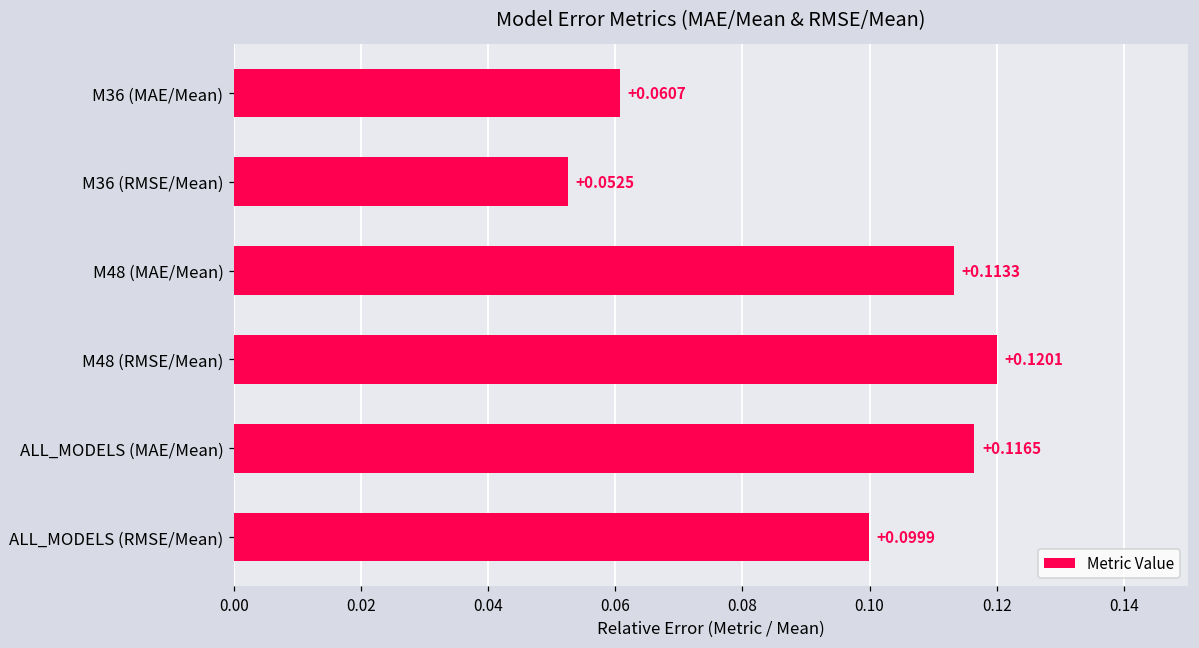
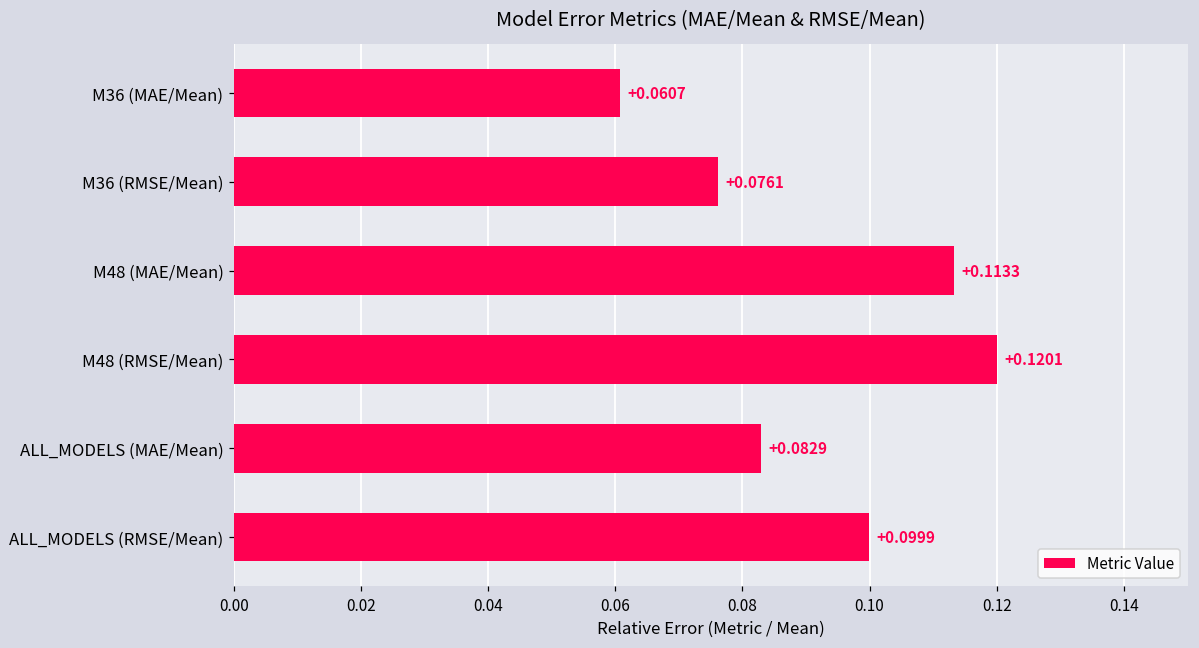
  {
    "M36 (MAE/Mean)": "+0.0607",
-   "M36 (RMSE/Mean)": "+0.0525",
+   "M36 (RMSE/Mean)": "+0.0761",
    "M48 (MAE/Mean)": "+0.1133",
    "M48 (RMSE/Mean)": "+0.1201",
-   "ALL_MODELS (MAE/Mean)": "+0.1165",
+   "ALL_MODELS (MAE/Mean)": "+0.0829",
    "ALL_MODELS (RMSE/Mean)": "+0.0999"
  }
